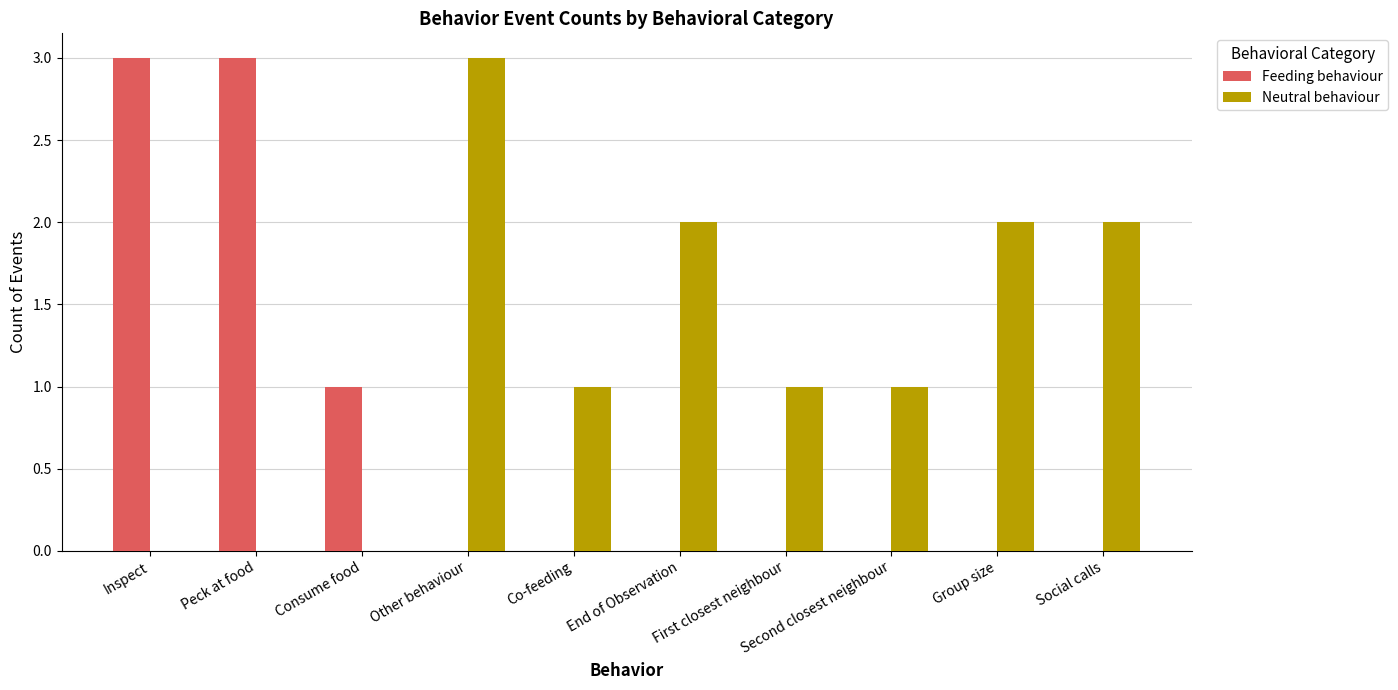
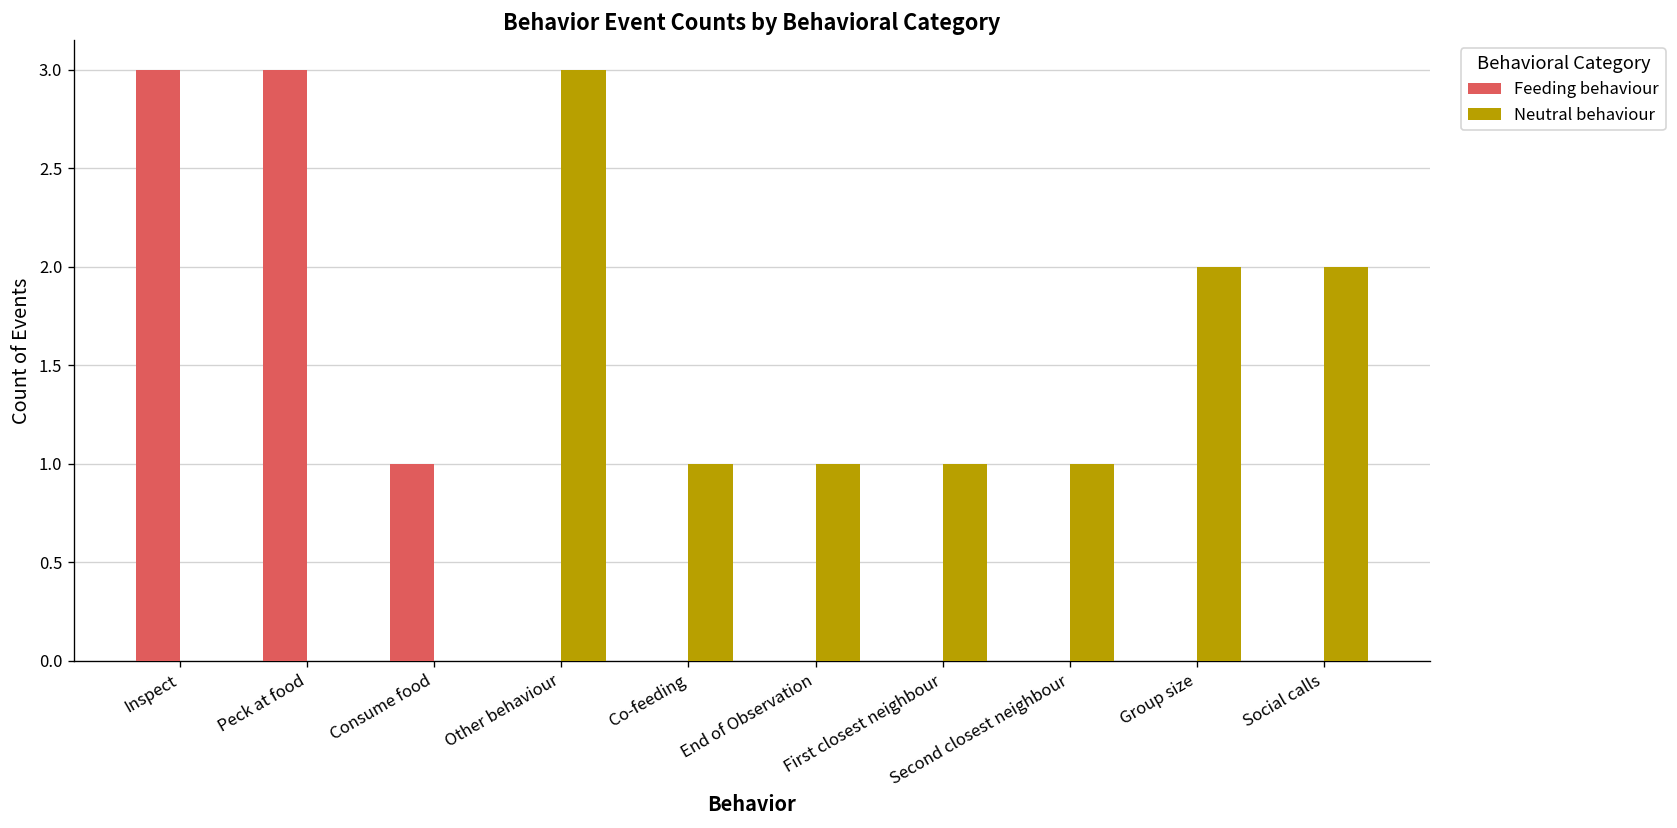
  {
    "Feeding behaviour": {
      "Inspect": 3,
      "Peck at food": 3,
      "Consume food": 1,
      "Other behaviour": 0,
      "Co-feeding": 0,
      "End of Observation": 0,
      "First closest neighbour": 0,
      "Second closest neighbour": 0,
      "Group size": 0,
      "Social calls": 0
    },
    "Neutral behaviour": {
      "Inspect": 0,
      "Peck at food": 0,
      "Consume food": 0,
      "Other behaviour": 3,
      "Co-feeding": 1,
-     "End of Observation": 2,
+     "End of Observation": 1,
      "First closest neighbour": 1,
      "Second closest neighbour": 1,
      "Group size": 2,
      "Social calls": 2
    }
  }
